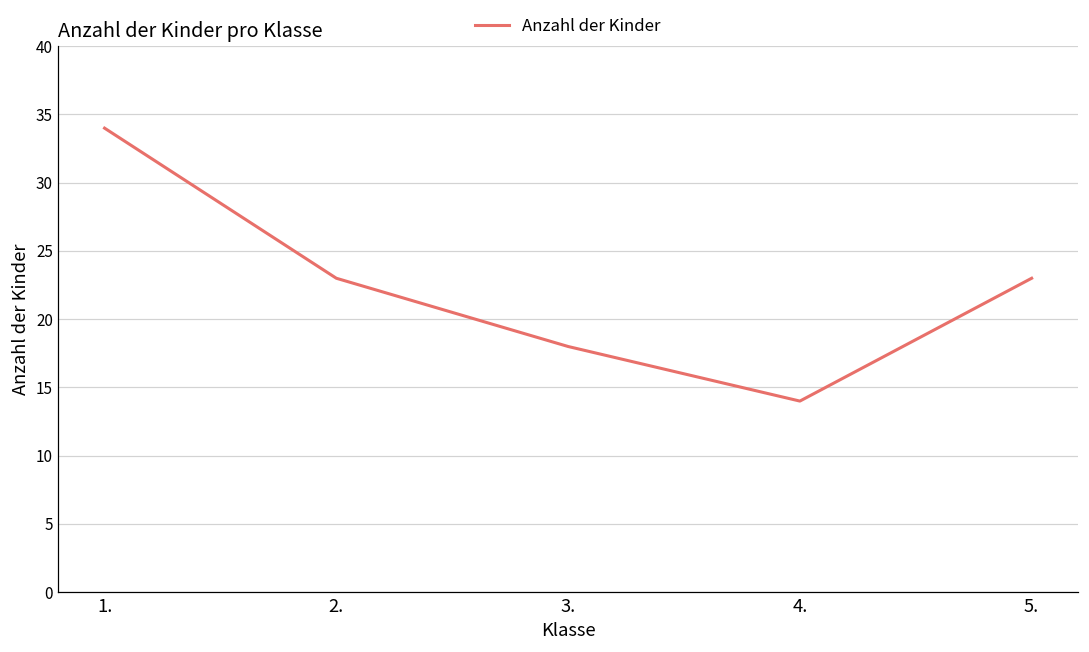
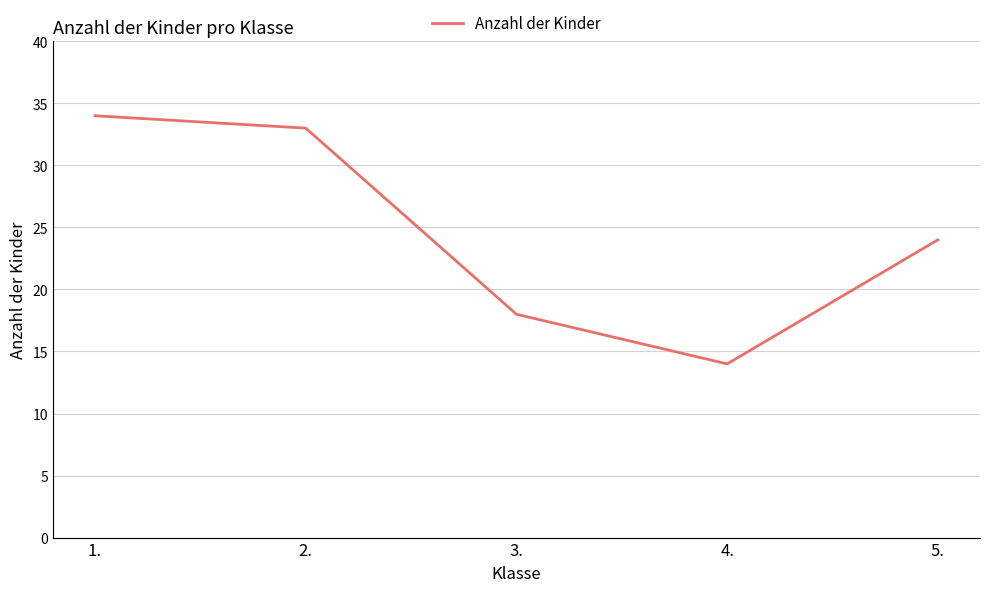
  {
    "1.": 34,
-   "2.": 23,
+   "2.": 33,
    "3.": 18,
    "4.": 14,
-   "5.": 23
+   "5.": 24
  }
